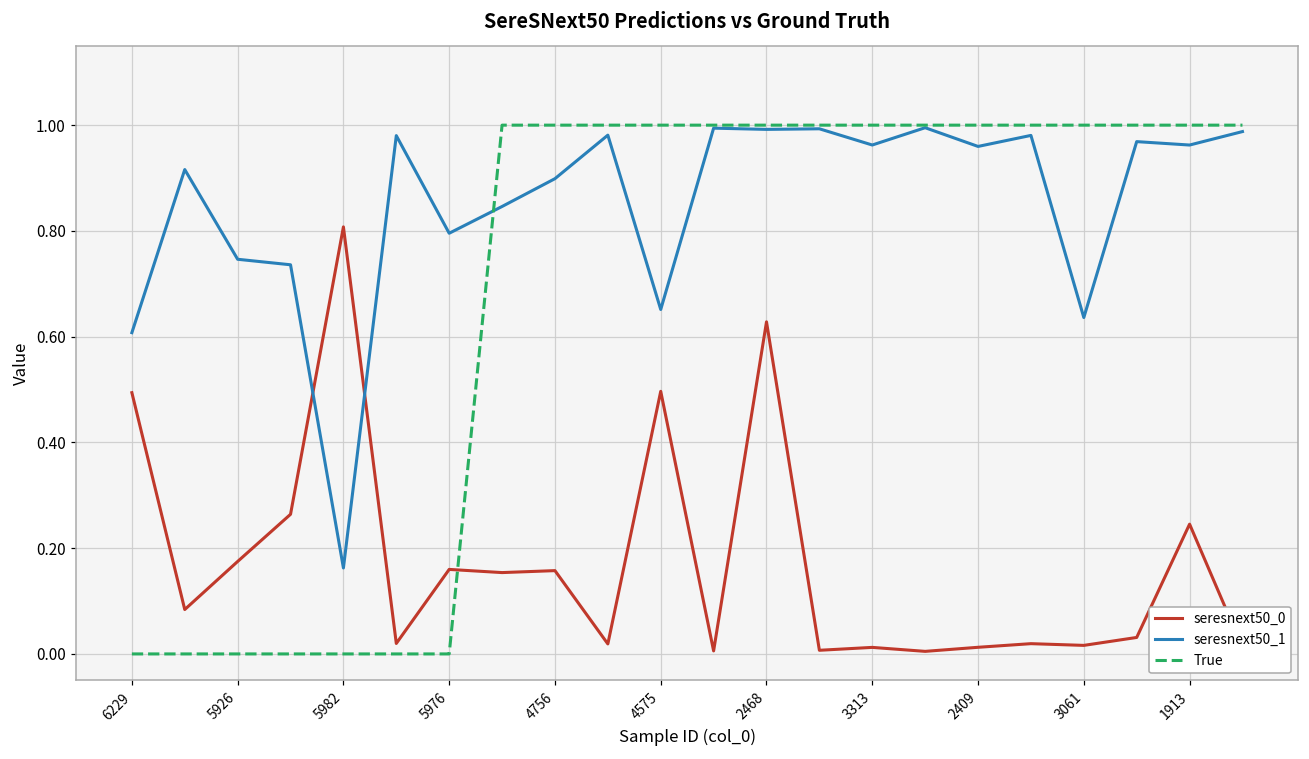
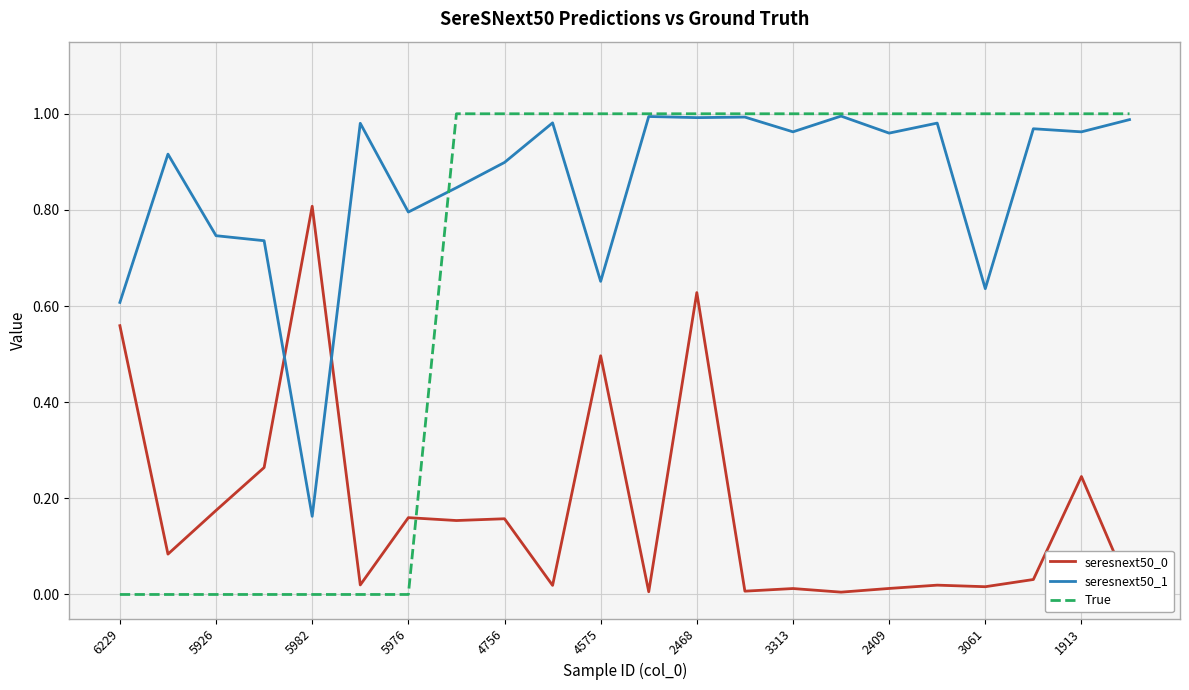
  {
    "seresnext50_0": {
-     "6229": 0.49,
+     "6229": 0.56,
      "5926": 0.17,
      "5982": 0.81,
      "5976": 0.16,
      "4756": 0.16,
      "4575": 0.50,
      "2468": 0.63,
      "3313": 0.01,
      "2409": 0.01,
      "3061": 0.02,
      "1913": 0.25
    },
    "seresnext50_1": {
      "6229": 0.61,
      "5926": 0.75,
      "5982": 0.16,
      "5976": 0.80,
      "4756": 0.90,
      "4575": 0.65,
      "2468": 0.99,
      "3313": 0.96,
      "2409": 0.96,
      "3061": 0.64,
      "1913": 0.96
    },
    "True": {
      "6229": 0.00,
      "5926": 0.00,
      "5982": 0.00,
      "5976": 0.00,
      "4756": 1.00,
      "4575": 1.00,
      "2468": 1.00,
      "3313": 1.00,
      "2409": 1.00,
      "3061": 1.00,
      "1913": 1.00
    }
  }
